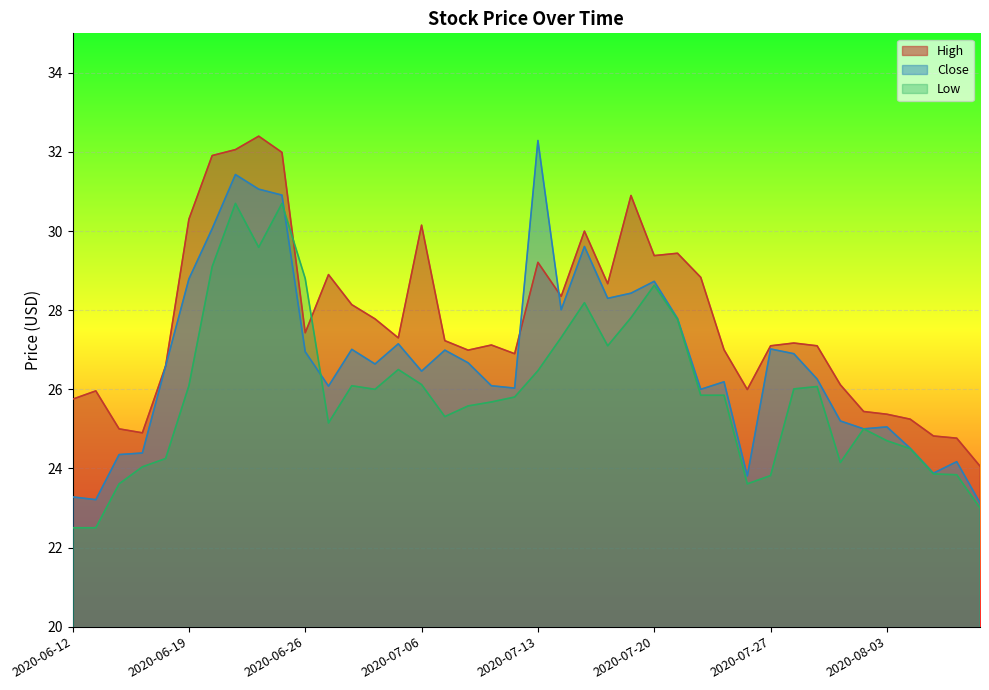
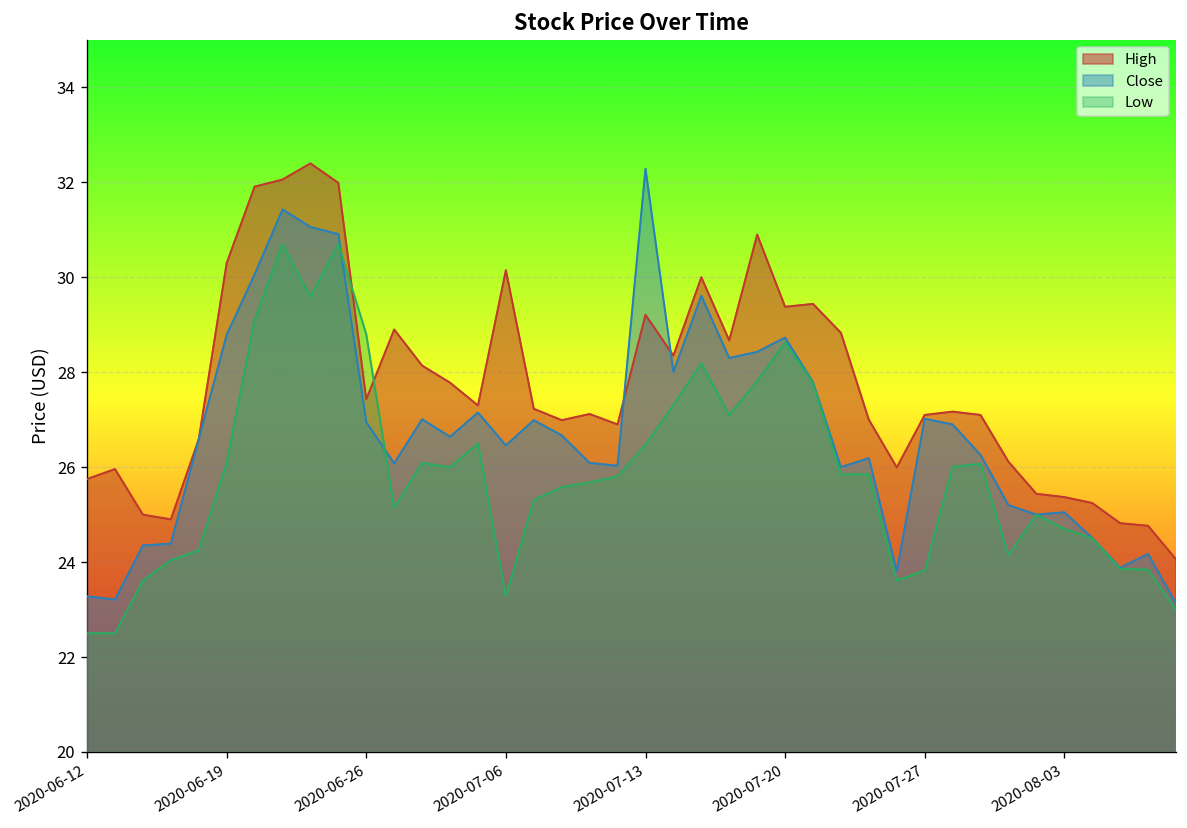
  {
    "High": {
      "2020-06-12": 25.8,
      "2020-06-19": 30.3,
      "2020-06-26": 27.4,
      "2020-07-06": 30.2,
      "2020-07-13": 29.2,
      "2020-07-20": 29.4,
      "2020-07-27": 27.1,
      "2020-08-03": 25.4
    },
    "Close": {
      "2020-06-12": 23.3,
      "2020-06-19": 28.8,
      "2020-06-26": 27.0,
      "2020-07-06": 26.5,
      "2020-07-13": 32.3,
      "2020-07-20": 28.7,
      "2020-07-27": 27.0,
      "2020-08-03": 25.1
    },
    "Low": {
      "2020-06-12": 22.5,
      "2020-06-19": 26.1,
      "2020-06-26": 28.8,
-     "2020-07-06": 26.1,
+     "2020-07-06": 23.3,
      "2020-07-13": 26.5,
      "2020-07-20": 28.6,
      "2020-07-27": 23.8,
      "2020-08-03": 24.7
    }
  }
